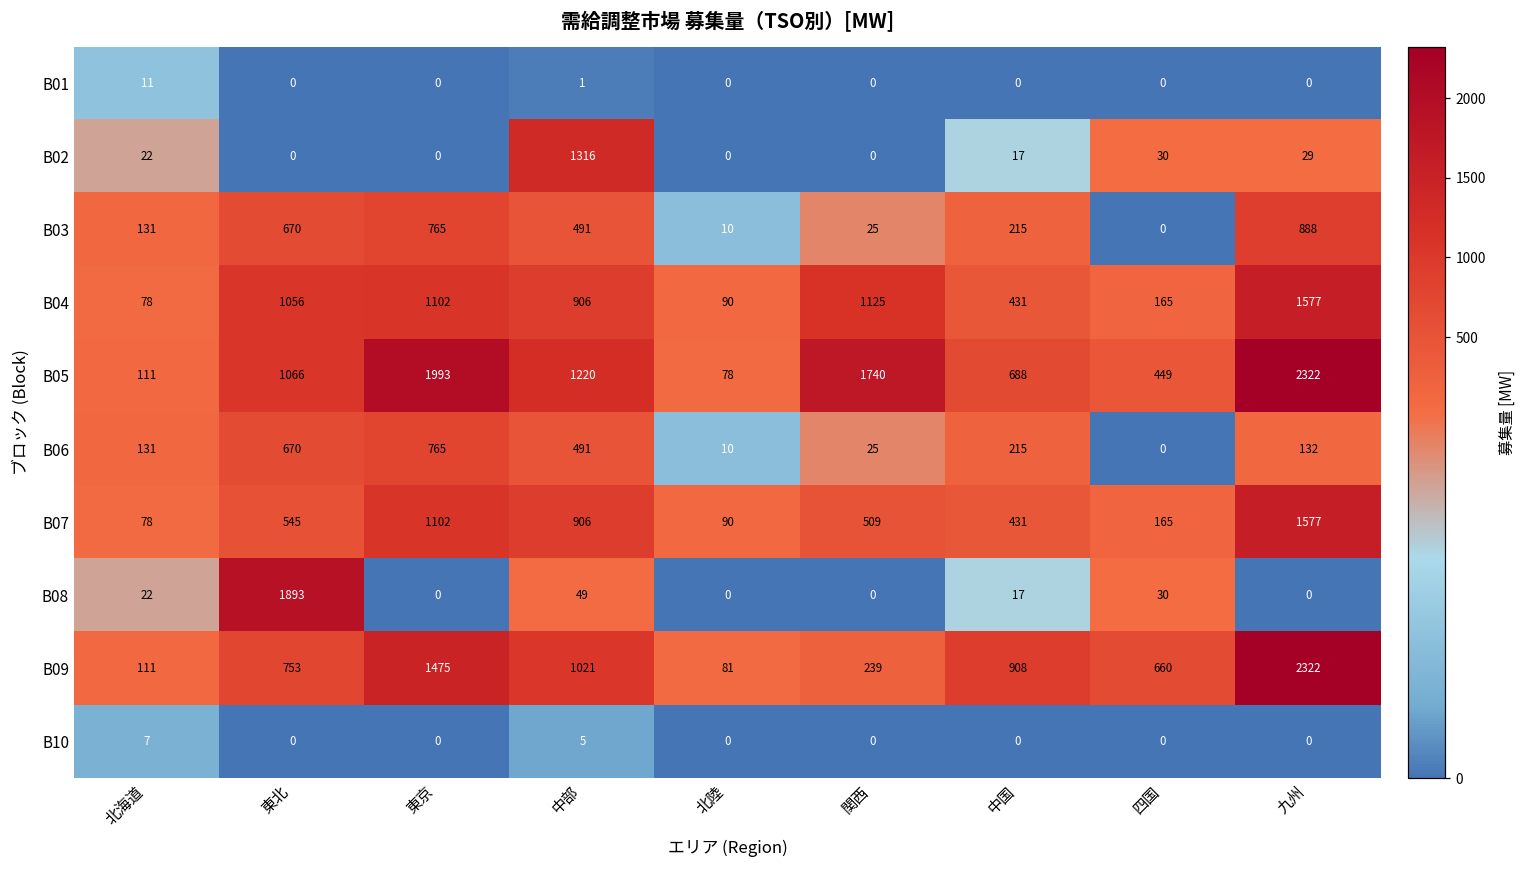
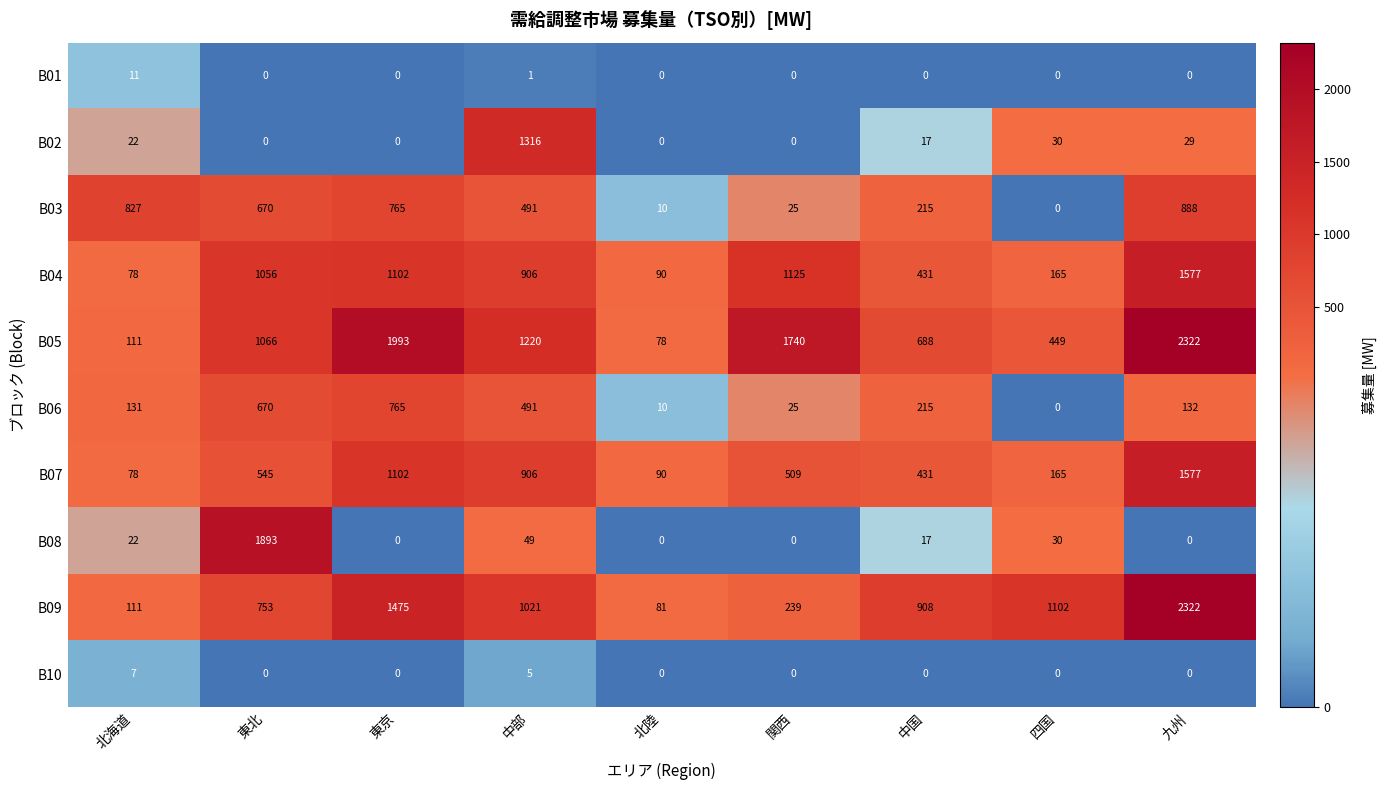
  {
    "B01": {
      "北海道": 11,
      "東北": 0,
      "東京": 0,
      "中部": 1,
      "北陸": 0,
      "関西": 0,
      "中国": 0,
      "四国": 0,
      "九州": 0
    },
    "B02": {
      "北海道": 22,
      "東北": 0,
      "東京": 0,
      "中部": 1316,
      "北陸": 0,
      "関西": 0,
      "中国": 17,
      "四国": 30,
      "九州": 29
    },
    "B03": {
-     "北海道": 131,
+     "北海道": 827,
      "東北": 670,
      "東京": 765,
      "中部": 491,
      "北陸": 10,
      "関西": 25,
      "中国": 215,
      "四国": 0,
      "九州": 888
    },
    "B04": {
      "北海道": 78,
      "東北": 1056,
      "東京": 1102,
      "中部": 906,
      "北陸": 90,
      "関西": 1125,
      "中国": 431,
      "四国": 165,
      "九州": 1577
    },
    "B05": {
      "北海道": 111,
      "東北": 1066,
      "東京": 1993,
      "中部": 1220,
      "北陸": 78,
      "関西": 1740,
      "中国": 688,
      "四国": 449,
      "九州": 2322
    },
    "B06": {
      "北海道": 131,
      "東北": 670,
      "東京": 765,
      "中部": 491,
      "北陸": 10,
      "関西": 25,
      "中国": 215,
      "四国": 0,
      "九州": 132
    },
    "B07": {
      "北海道": 78,
      "東北": 545,
      "東京": 1102,
      "中部": 906,
      "北陸": 90,
      "関西": 509,
      "中国": 431,
      "四国": 165,
      "九州": 1577
    },
    "B08": {
      "北海道": 22,
      "東北": 1893,
      "東京": 0,
      "中部": 49,
      "北陸": 0,
      "関西": 0,
      "中国": 17,
      "四国": 30,
      "九州": 0
    },
    "B09": {
      "北海道": 111,
      "東北": 753,
      "東京": 1475,
      "中部": 1021,
      "北陸": 81,
      "関西": 239,
      "中国": 908,
-     "四国": 660,
+     "四国": 1102,
      "九州": 2322
    },
    "B10": {
      "北海道": 7,
      "東北": 0,
      "東京": 0,
      "中部": 5,
      "北陸": 0,
      "関西": 0,
      "中国": 0,
      "四国": 0,
      "九州": 0
    }
  }
